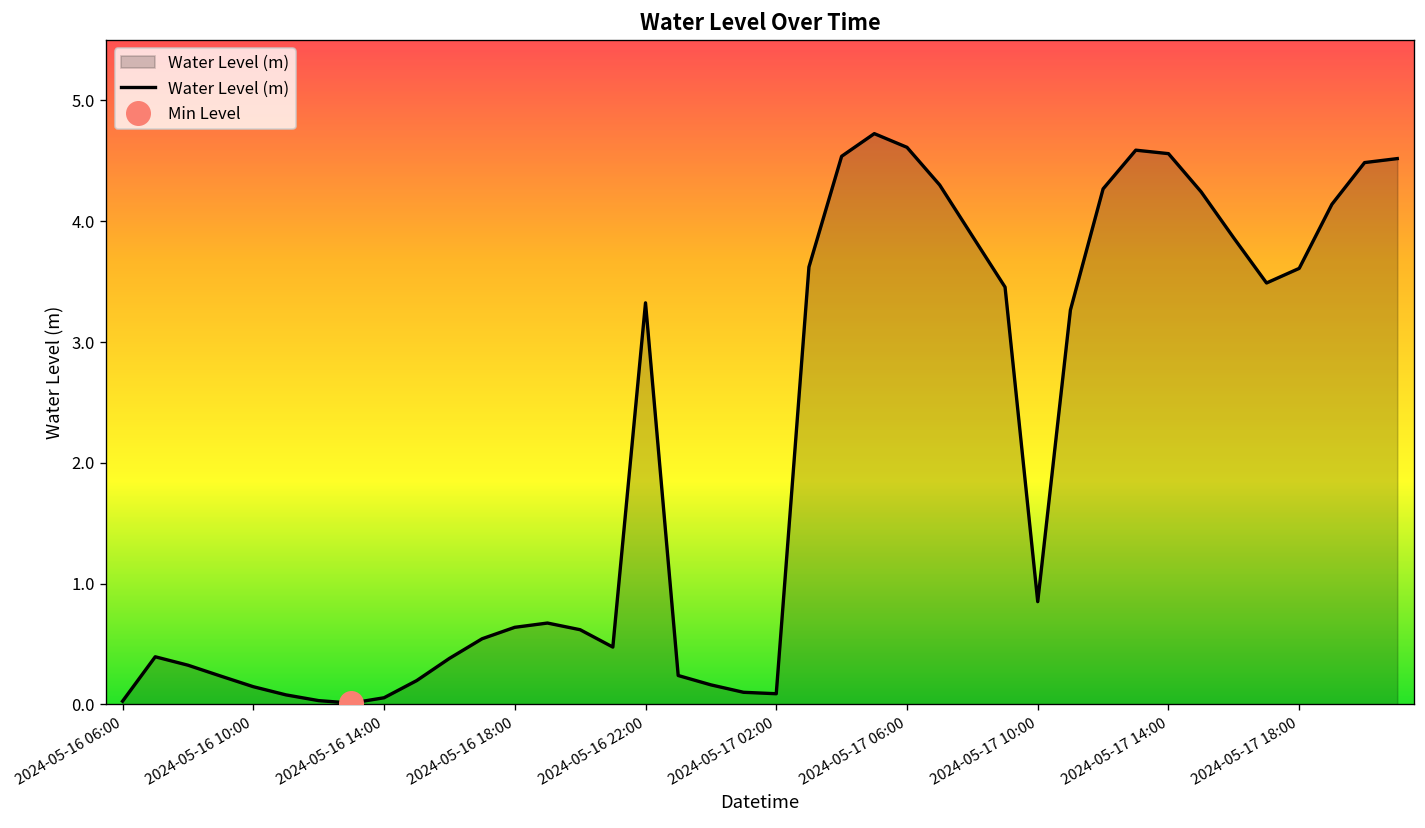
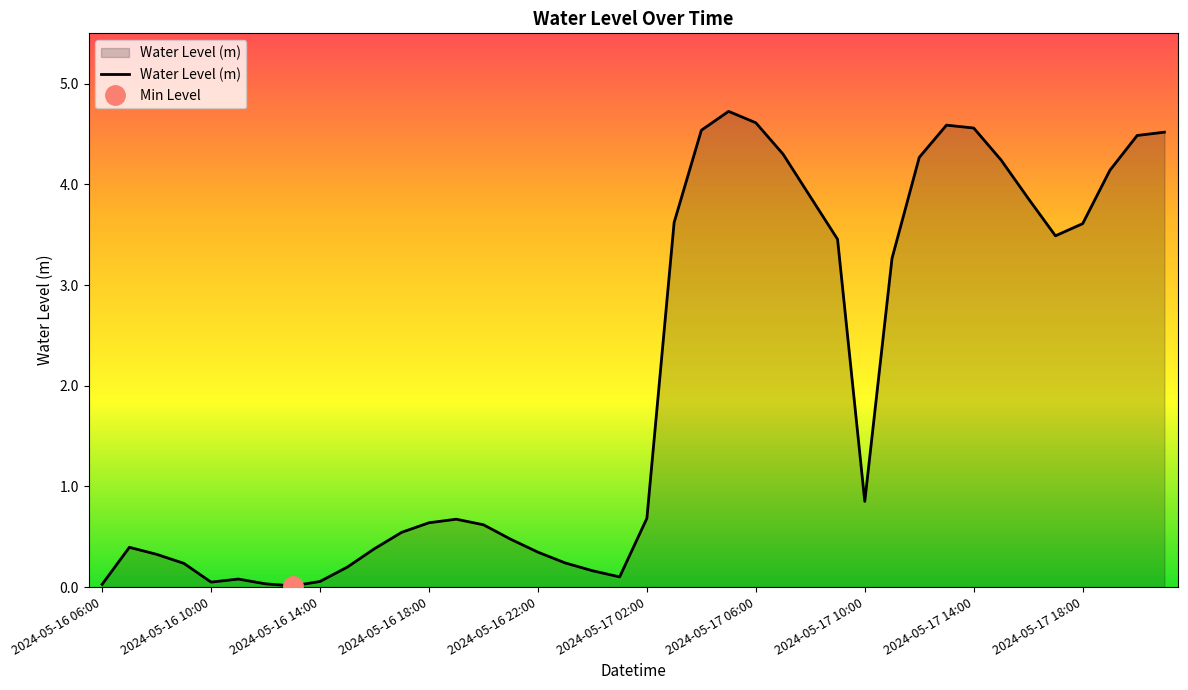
  {
    "Water Level (m)": {
      "2024-05-16 06:00": 0.03,
-     "2024-05-16 10:00": 0.15,
+     "2024-05-16 10:00": 0.05,
      "2024-05-16 14:00": 0.06,
      "2024-05-16 18:00": 0.64,
-     "2024-05-16 22:00": 3.32,
-     "2024-05-17 02:00": 0.09,
+     "2024-05-16 22:00": 0.35,
+     "2024-05-17 02:00": 0.68,
      "2024-05-17 06:00": 4.61,
      "2024-05-17 10:00": 0.85,
      "2024-05-17 14:00": 4.56,
      "2024-05-17 18:00": 3.61
    }
  }
